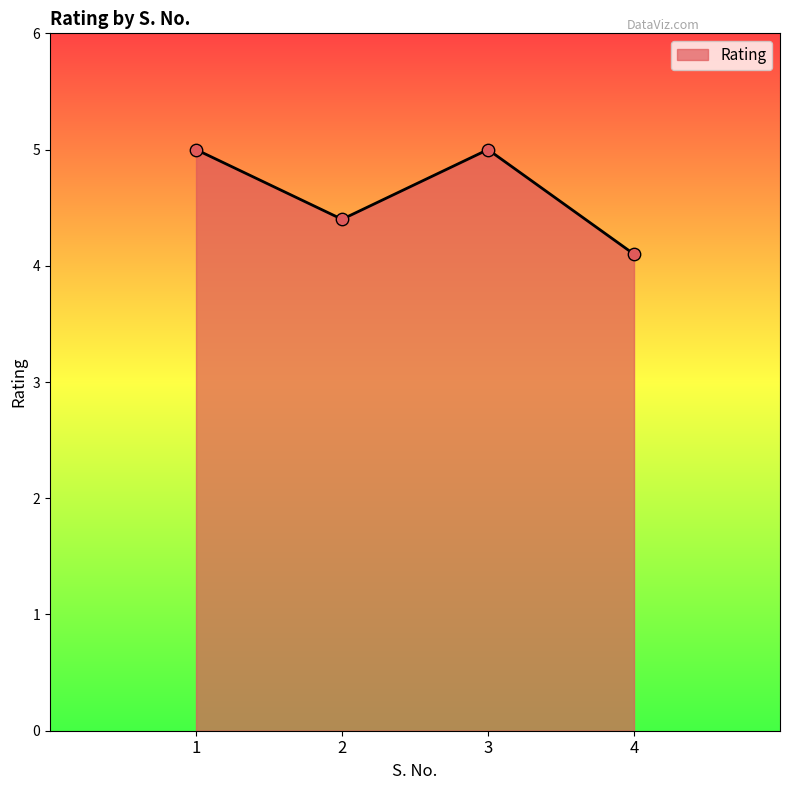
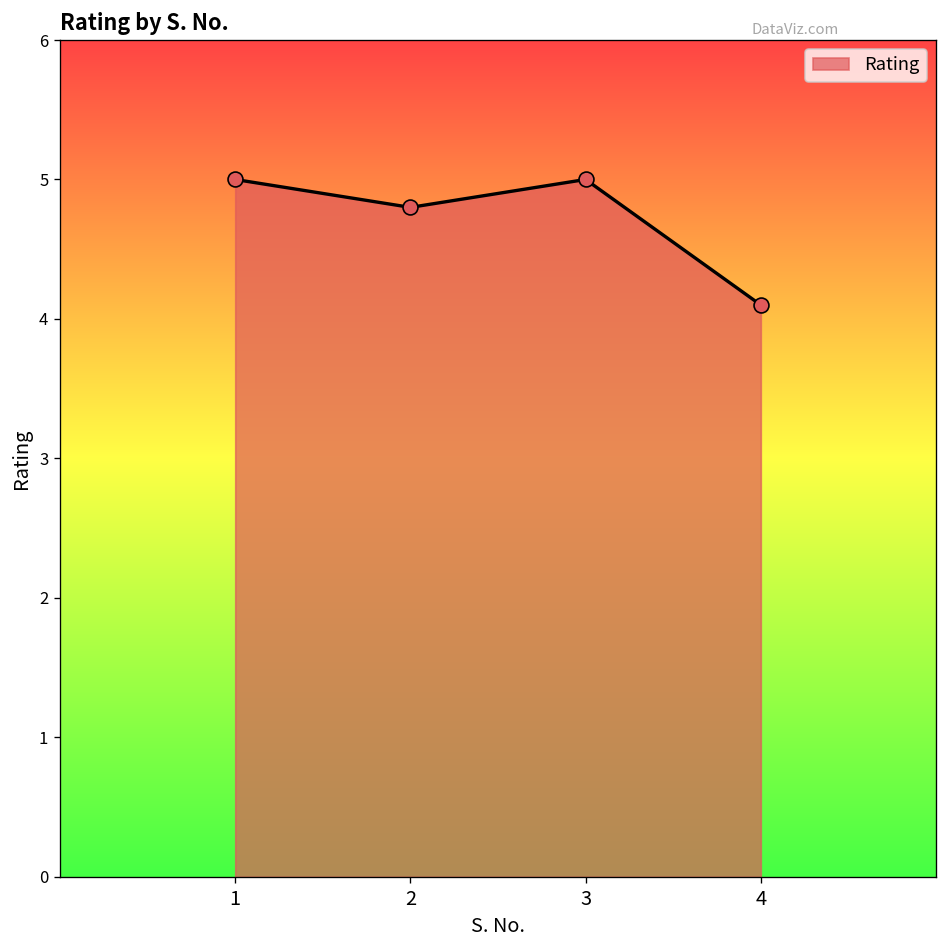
  {
    "1": 5.0,
-   "2": 4.4,
+   "2": 4.8,
    "3": 5.0,
    "4": 4.1
  }
